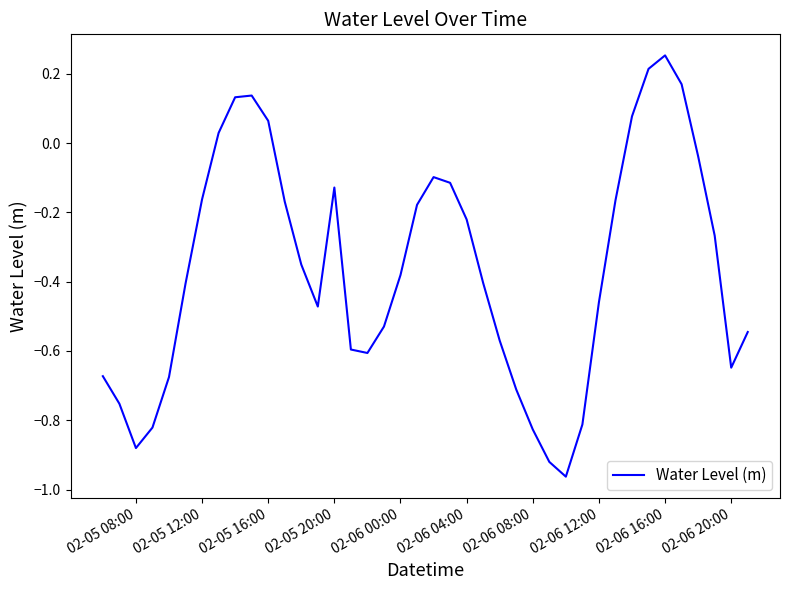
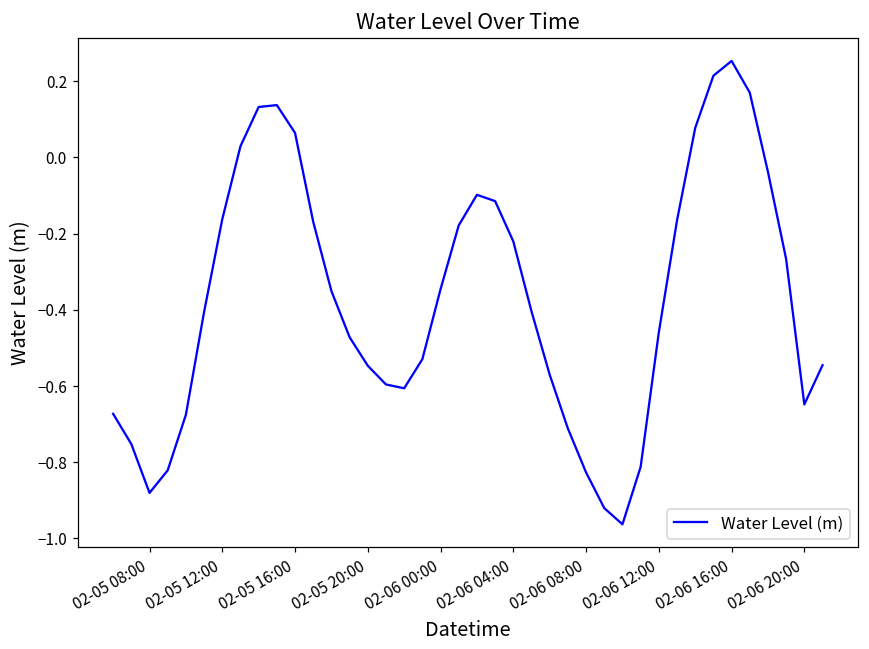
  {
    "02-05 08:00": -0.88,
    "02-05 12:00": -0.16,
    "02-05 16:00": 0.06,
-   "02-05 20:00": -0.13,
-   "02-06 00:00": -0.38,
+   "02-05 20:00": -0.55,
+   "02-06 00:00": -0.35,
    "02-06 04:00": -0.22,
    "02-06 08:00": -0.83,
    "02-06 12:00": -0.46,
    "02-06 16:00": 0.25,
    "02-06 20:00": -0.65
  }
